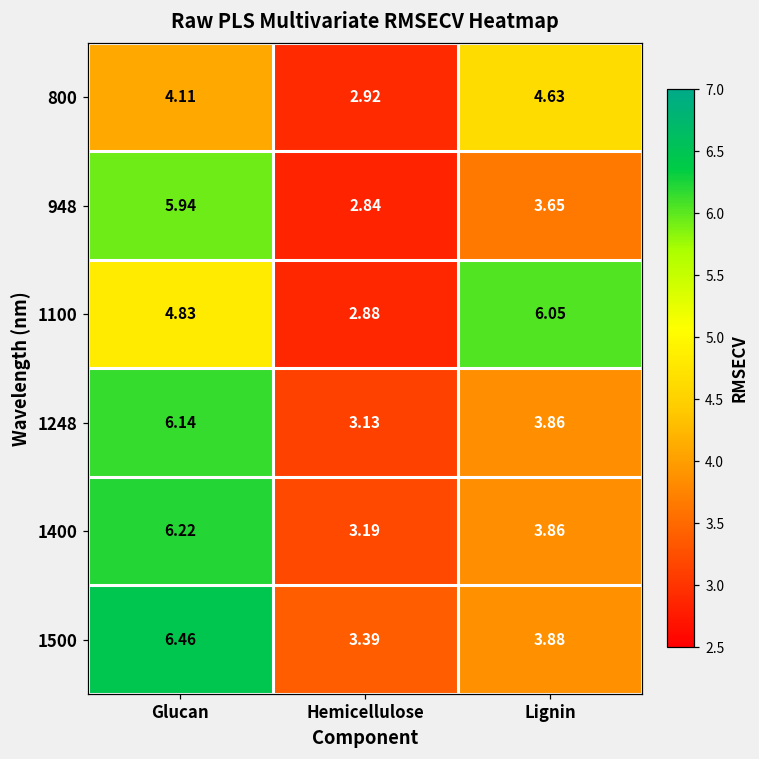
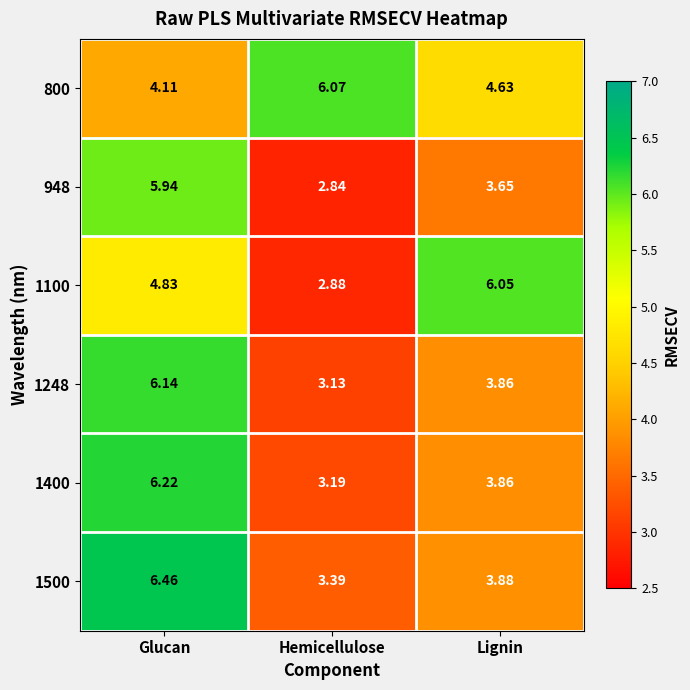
  {
    "800": {
      "Glucan": 4.11,
-     "Hemicellulose": 2.92,
+     "Hemicellulose": 6.07,
      "Lignin": 4.63
    },
    "948": {
      "Glucan": 5.94,
      "Hemicellulose": 2.84,
      "Lignin": 3.65
    },
    "1100": {
      "Glucan": 4.83,
      "Hemicellulose": 2.88,
      "Lignin": 6.05
    },
    "1248": {
      "Glucan": 6.14,
      "Hemicellulose": 3.13,
      "Lignin": 3.86
    },
    "1400": {
      "Glucan": 6.22,
      "Hemicellulose": 3.19,
      "Lignin": 3.86
    },
    "1500": {
      "Glucan": 6.46,
      "Hemicellulose": 3.39,
      "Lignin": 3.88
    }
  }
